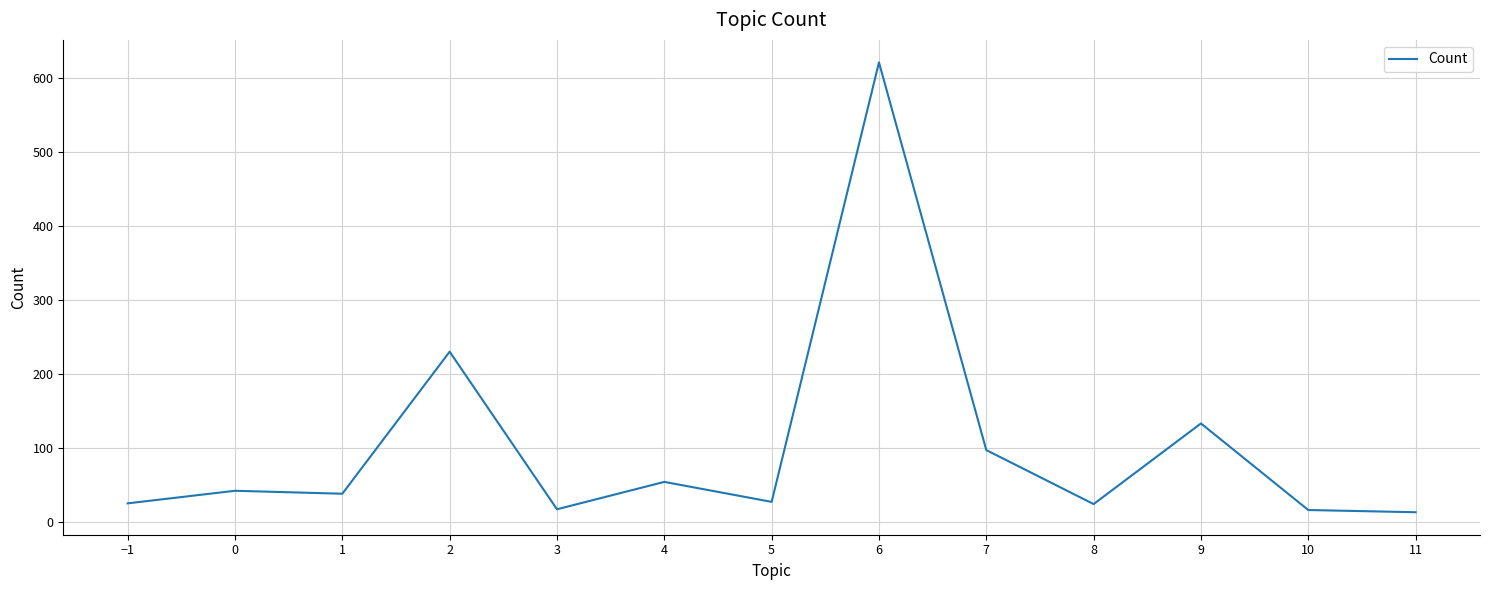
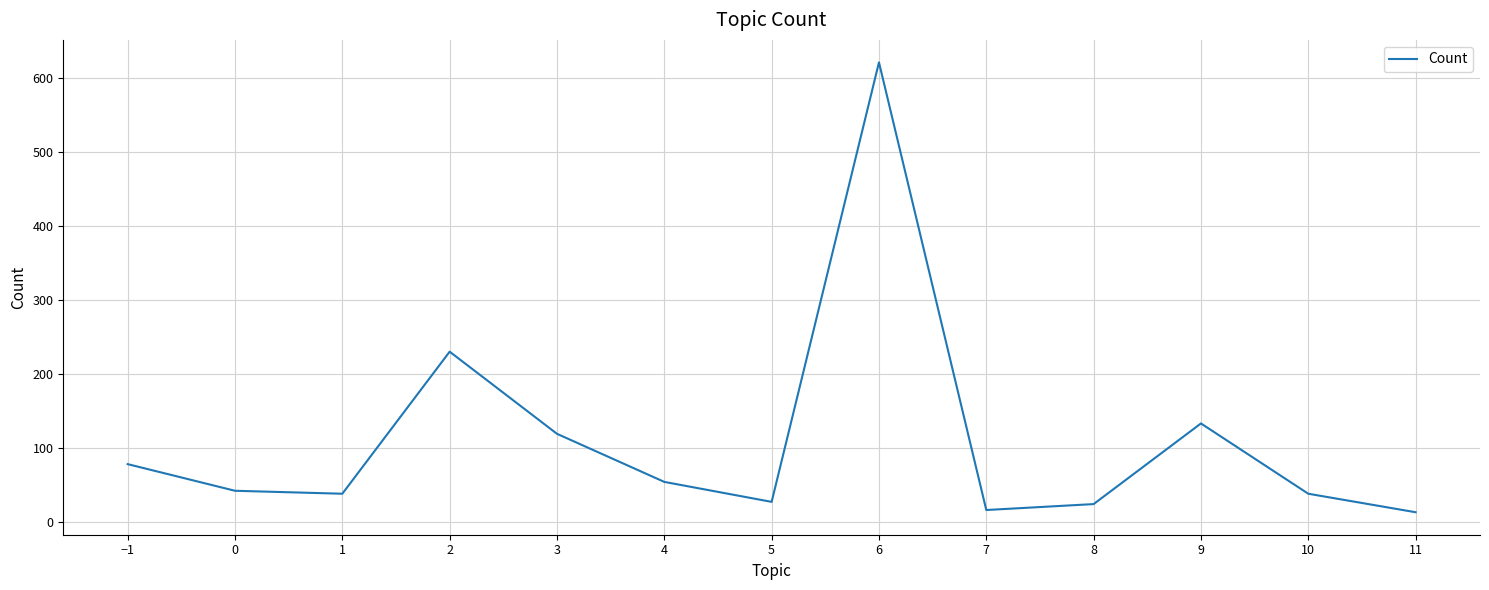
  {
-   "−1": 30,
+   "−1": 80,
    "0": 40,
    "1": 40,
    "2": 230,
-   "3": 20,
+   "3": 120,
    "4": 50,
    "5": 30,
    "6": 620,
-   "7": 100,
+   "7": 20,
    "8": 20,
    "9": 130,
-   "10": 20,
+   "10": 40,
    "11": 10
  }
